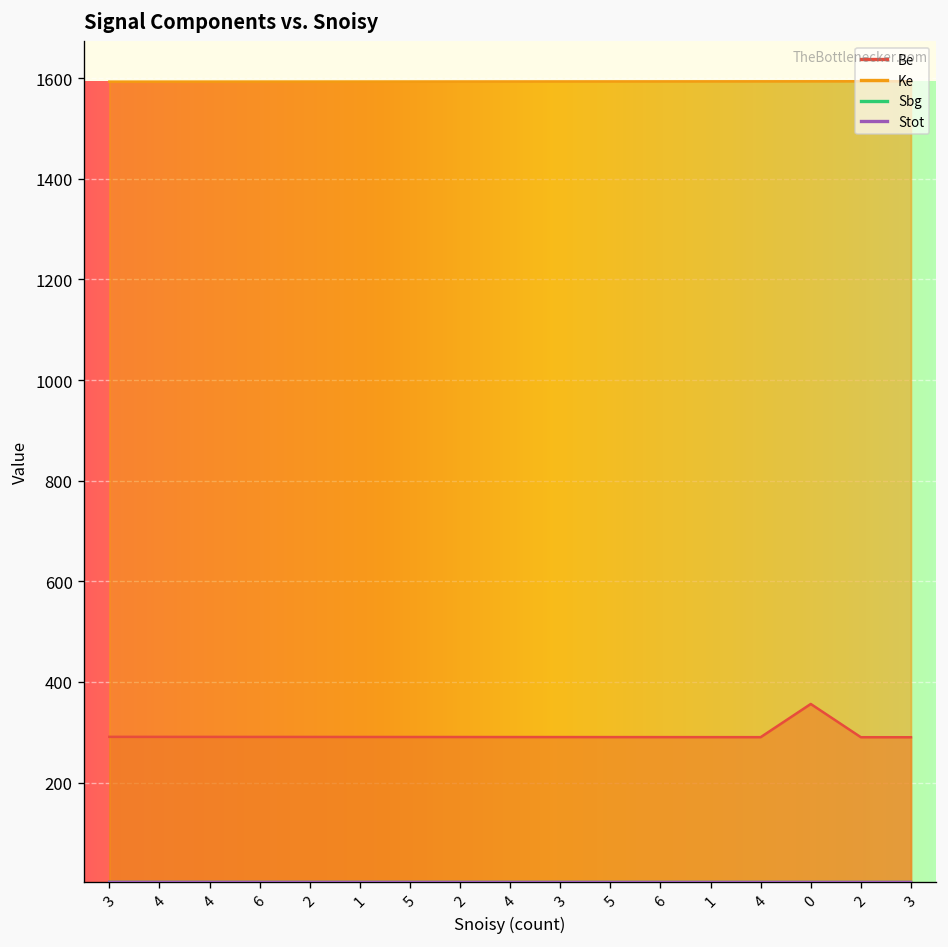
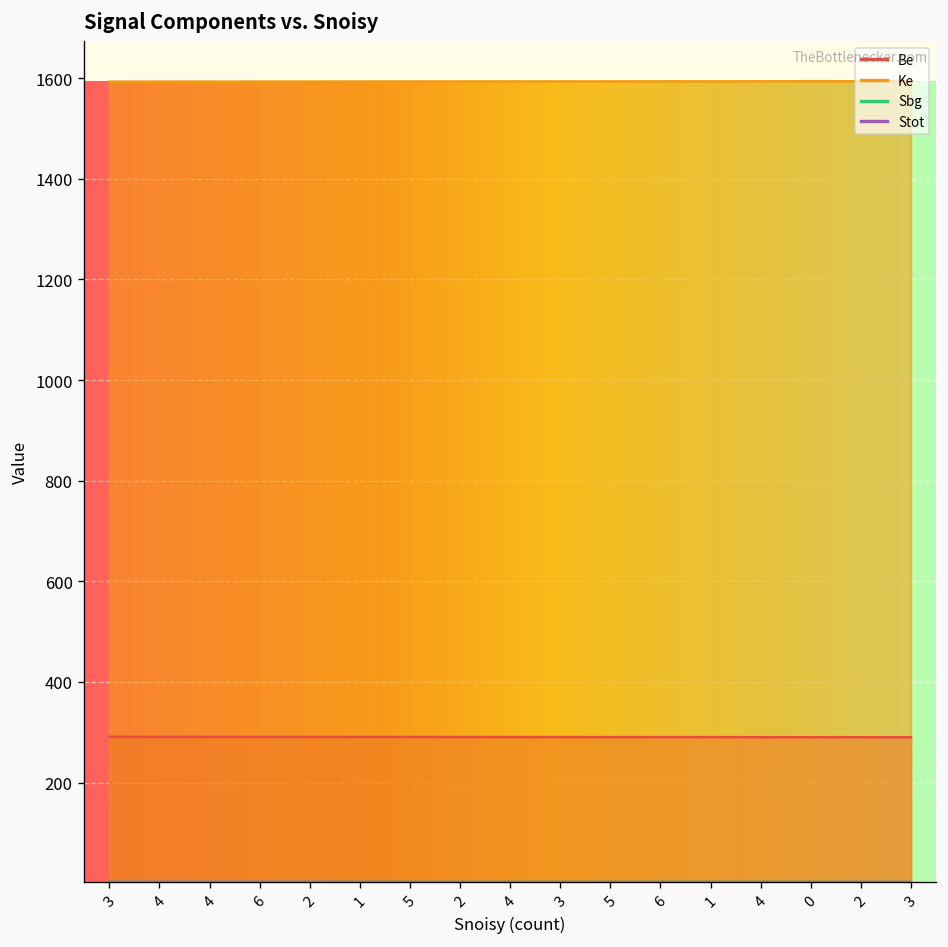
  {
    "Be": {
-     "0": 360
+     "0": 290
    },
    "Ke": {
      "0": 1590
    },
    "Stot": {
      "0": 0
    }
  }
